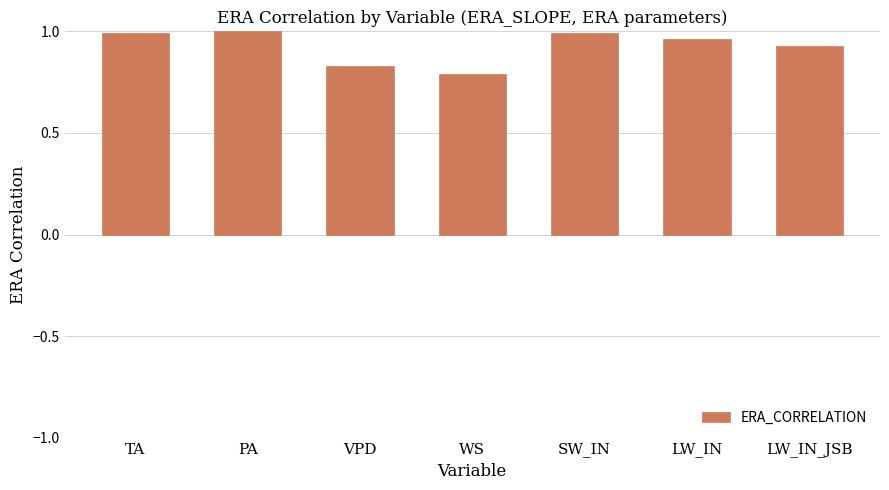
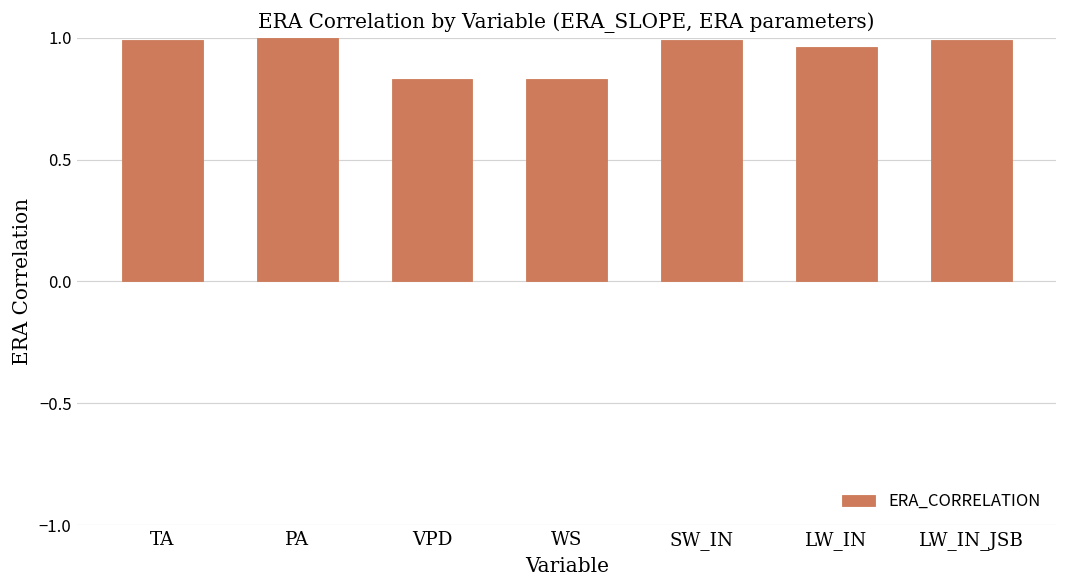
  {
    "TA": 0.99,
    "PA": 1.00,
    "VPD": 0.83,
-   "WS": 0.79,
+   "WS": 0.83,
    "SW_IN": 0.99,
    "LW_IN": 0.96,
-   "LW_IN_JSB": 0.93
+   "LW_IN_JSB": 0.99
  }
